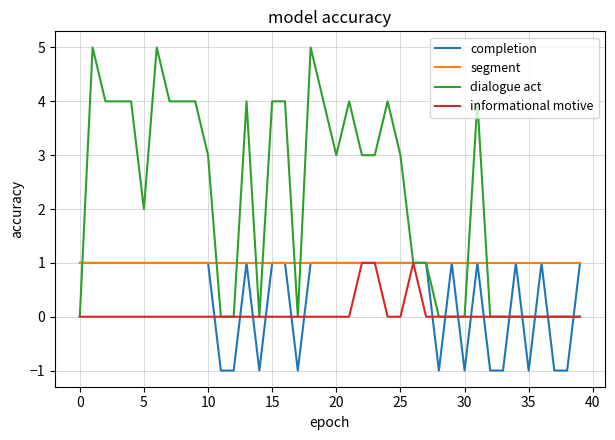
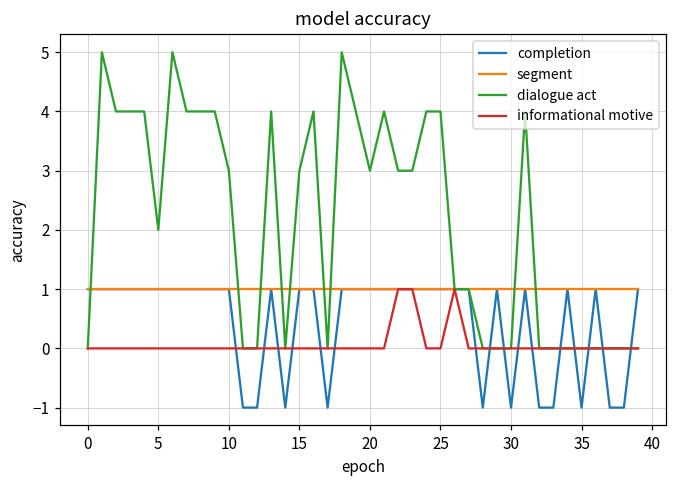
  {
    "completion": {
      "30": -1,
      "35": -1
    },
    "segment": {
      "30": 1,
      "35": 1
    },
    "dialogue act": {
      "5": 2,
      "10": 3,
-     "15": 4,
+     "15": 3,
      "20": 3,
-     "25": 3
+     "25": 4
    },
    "informational motive": {
      "5": 0,
      "10": 0,
      "15": 0,
      "20": 0,
      "25": 0
    }
  }
